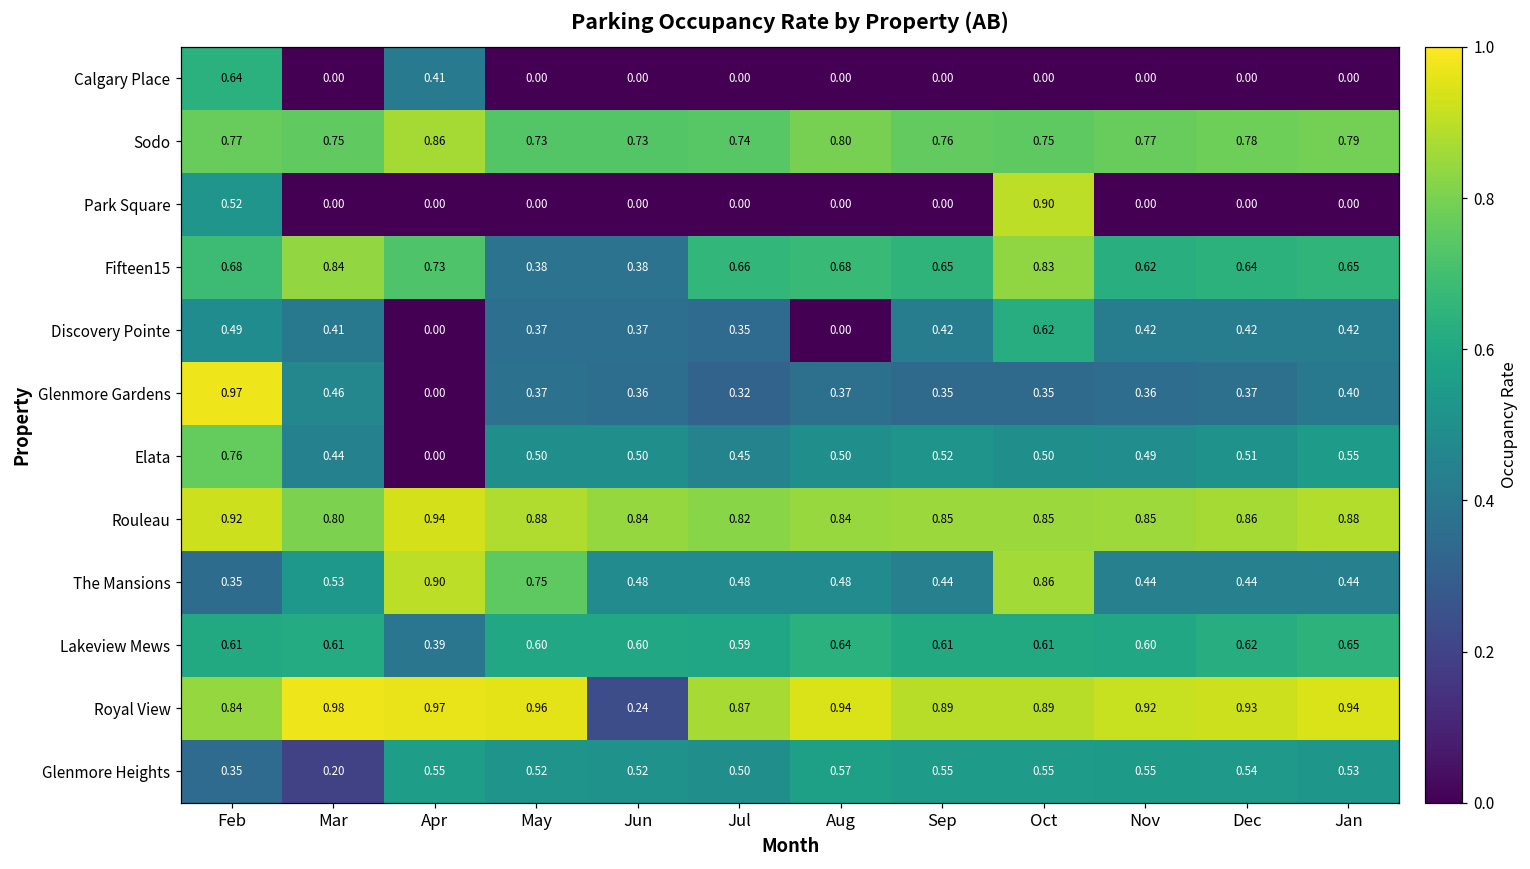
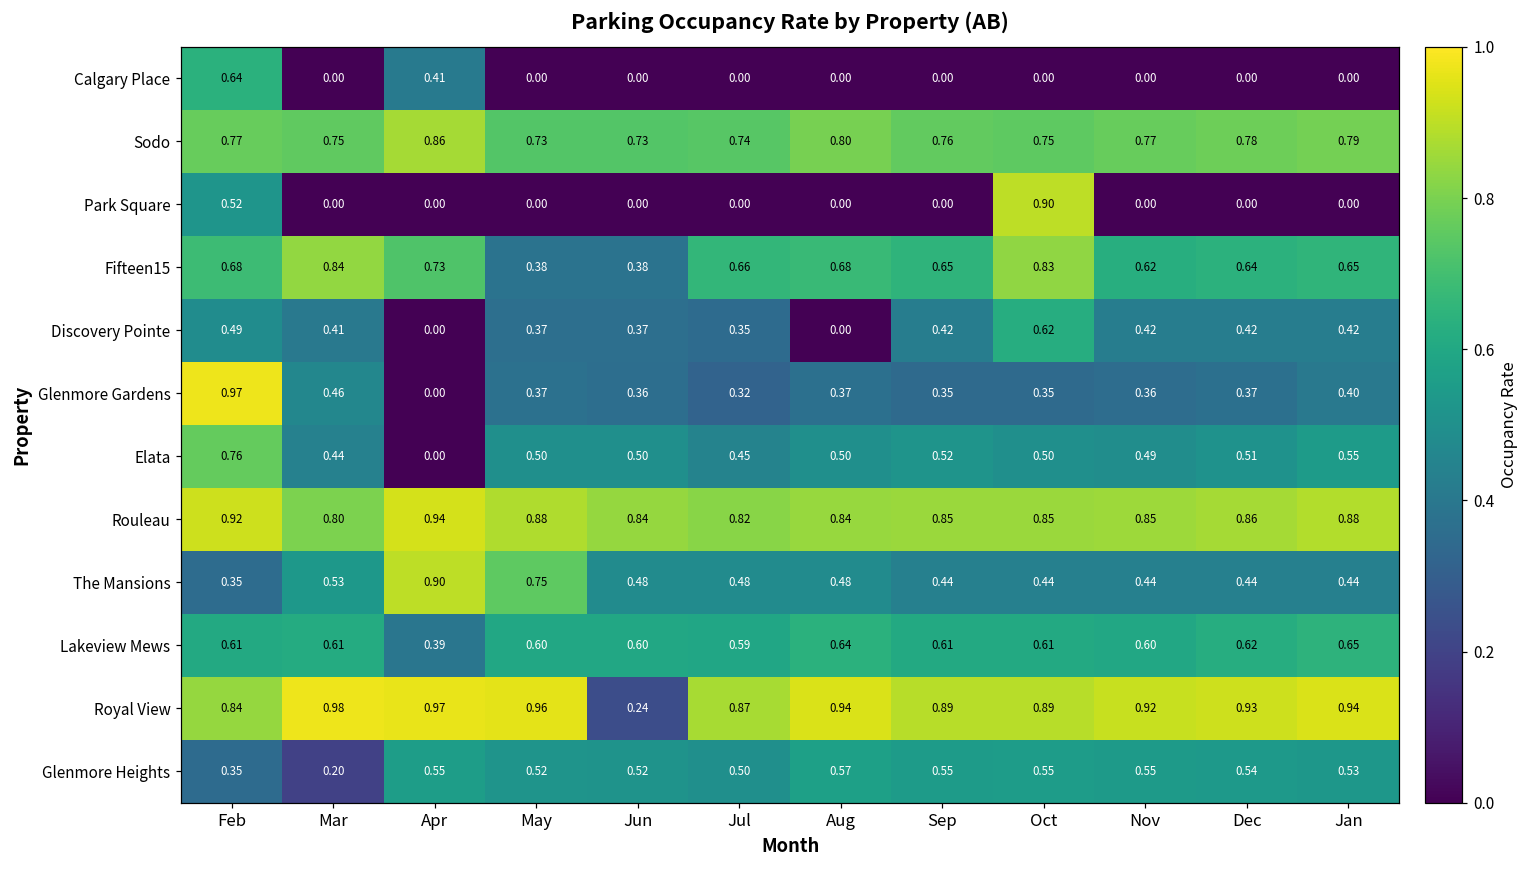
  {
    "Calgary Place": {
      "Feb": 0.64,
      "Mar": 0.00,
      "Apr": 0.41,
      "May": 0.00,
      "Jun": 0.00,
      "Jul": 0.00,
      "Aug": 0.00,
      "Sep": 0.00,
      "Oct": 0.00,
      "Nov": 0.00,
      "Dec": 0.00,
      "Jan": 0.00
    },
    "Sodo": {
      "Feb": 0.77,
      "Mar": 0.75,
      "Apr": 0.86,
      "May": 0.73,
      "Jun": 0.73,
      "Jul": 0.74,
      "Aug": 0.80,
      "Sep": 0.76,
      "Oct": 0.75,
      "Nov": 0.77,
      "Dec": 0.78,
      "Jan": 0.79
    },
    "Park Square": {
      "Feb": 0.52,
      "Mar": 0.00,
      "Apr": 0.00,
      "May": 0.00,
      "Jun": 0.00,
      "Jul": 0.00,
      "Aug": 0.00,
      "Sep": 0.00,
      "Oct": 0.90,
      "Nov": 0.00,
      "Dec": 0.00,
      "Jan": 0.00
    },
    "Fifteen15": {
      "Feb": 0.68,
      "Mar": 0.84,
      "Apr": 0.73,
      "May": 0.38,
      "Jun": 0.38,
      "Jul": 0.66,
      "Aug": 0.68,
      "Sep": 0.65,
      "Oct": 0.83,
      "Nov": 0.62,
      "Dec": 0.64,
      "Jan": 0.65
    },
    "Discovery Pointe": {
      "Feb": 0.49,
      "Mar": 0.41,
      "Apr": 0.00,
      "May": 0.37,
      "Jun": 0.37,
      "Jul": 0.35,
      "Aug": 0.00,
      "Sep": 0.42,
      "Oct": 0.62,
      "Nov": 0.42,
      "Dec": 0.42,
      "Jan": 0.42
    },
    "Glenmore Gardens": {
      "Feb": 0.97,
      "Mar": 0.46,
      "Apr": 0.00,
      "May": 0.37,
      "Jun": 0.36,
      "Jul": 0.32,
      "Aug": 0.37,
      "Sep": 0.35,
      "Oct": 0.35,
      "Nov": 0.36,
      "Dec": 0.37,
      "Jan": 0.40
    },
    "Elata": {
      "Feb": 0.76,
      "Mar": 0.44,
      "Apr": 0.00,
      "May": 0.50,
      "Jun": 0.50,
      "Jul": 0.45,
      "Aug": 0.50,
      "Sep": 0.52,
      "Oct": 0.50,
      "Nov": 0.49,
      "Dec": 0.51,
      "Jan": 0.55
    },
    "Rouleau": {
      "Feb": 0.92,
      "Mar": 0.80,
      "Apr": 0.94,
      "May": 0.88,
      "Jun": 0.84,
      "Jul": 0.82,
      "Aug": 0.84,
      "Sep": 0.85,
      "Oct": 0.85,
      "Nov": 0.85,
      "Dec": 0.86,
      "Jan": 0.88
    },
    "The Mansions": {
      "Feb": 0.35,
      "Mar": 0.53,
      "Apr": 0.90,
      "May": 0.75,
      "Jun": 0.48,
      "Jul": 0.48,
      "Aug": 0.48,
      "Sep": 0.44,
-     "Oct": 0.86,
+     "Oct": 0.44,
      "Nov": 0.44,
      "Dec": 0.44,
      "Jan": 0.44
    },
    "Lakeview Mews": {
      "Feb": 0.61,
      "Mar": 0.61,
      "Apr": 0.39,
      "May": 0.60,
      "Jun": 0.60,
      "Jul": 0.59,
      "Aug": 0.64,
      "Sep": 0.61,
      "Oct": 0.61,
      "Nov": 0.60,
      "Dec": 0.62,
      "Jan": 0.65
    },
    "Royal View": {
      "Feb": 0.84,
      "Mar": 0.98,
      "Apr": 0.97,
      "May": 0.96,
      "Jun": 0.24,
      "Jul": 0.87,
      "Aug": 0.94,
      "Sep": 0.89,
      "Oct": 0.89,
      "Nov": 0.92,
      "Dec": 0.93,
      "Jan": 0.94
    },
    "Glenmore Heights": {
      "Feb": 0.35,
      "Mar": 0.20,
      "Apr": 0.55,
      "May": 0.52,
      "Jun": 0.52,
      "Jul": 0.50,
      "Aug": 0.57,
      "Sep": 0.55,
      "Oct": 0.55,
      "Nov": 0.55,
      "Dec": 0.54,
      "Jan": 0.53
    }
  }
